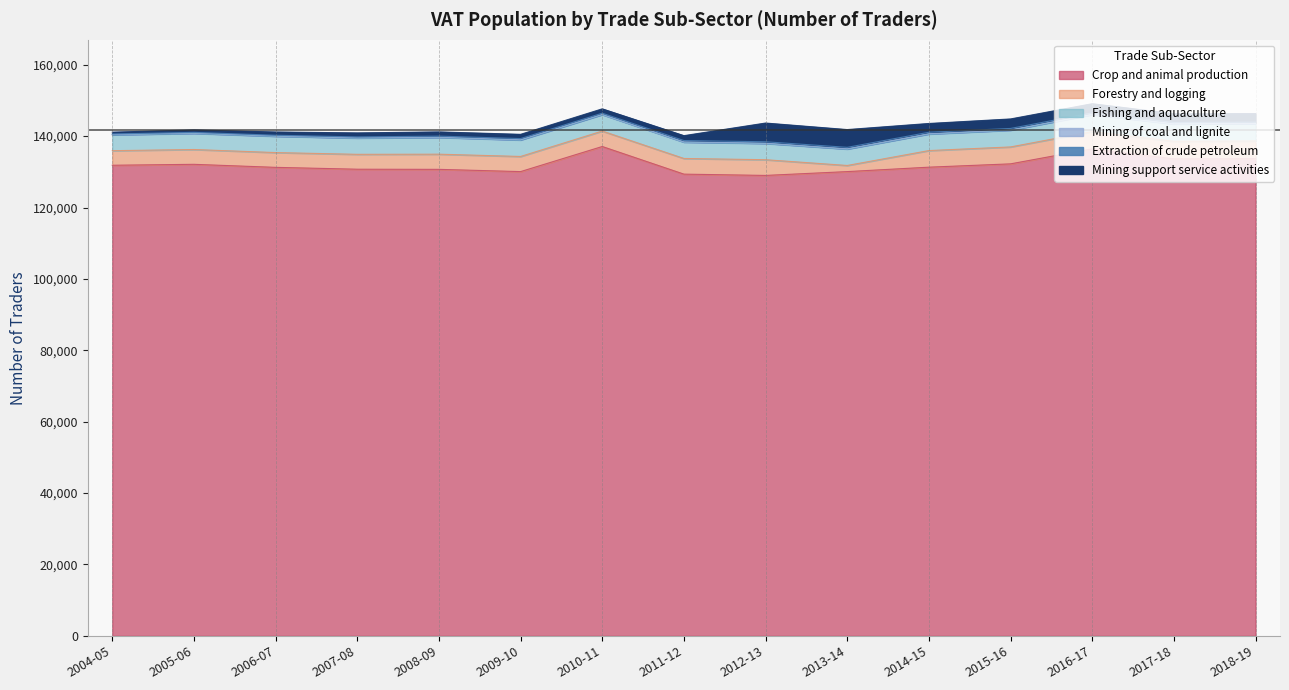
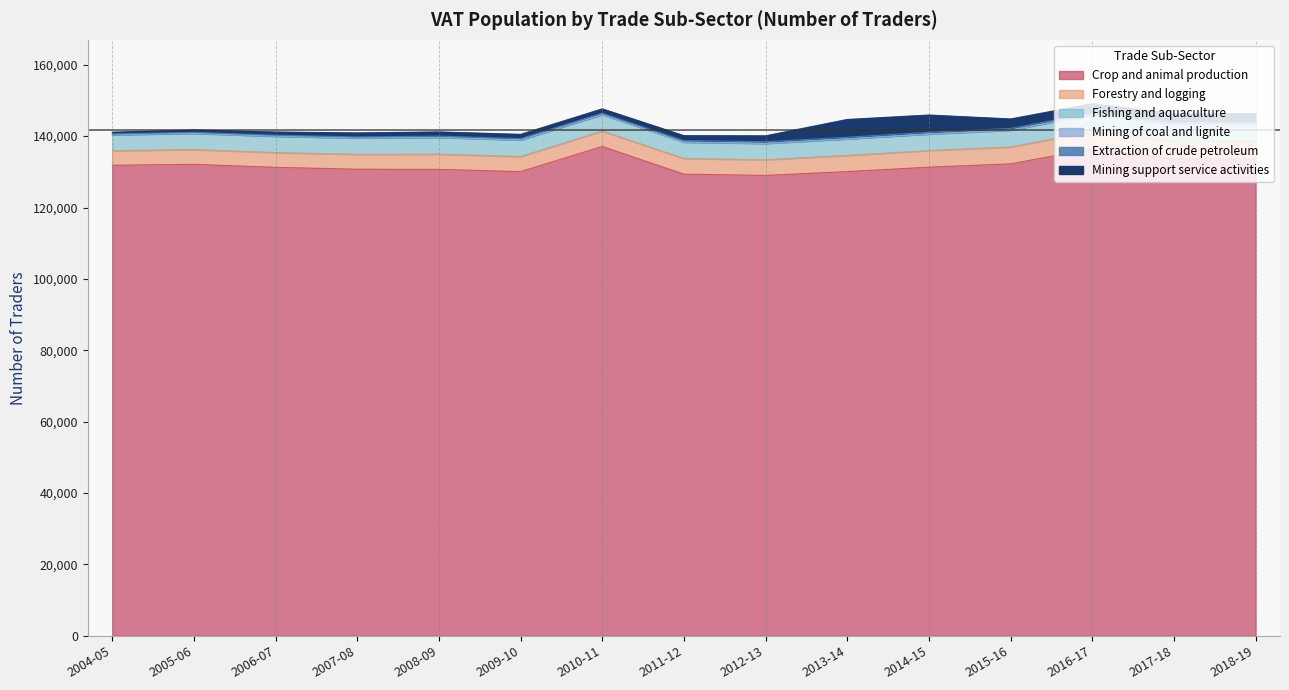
  {
    "Crop and animal production": {
      "2004-05": "132,000",
      "2005-06": "132,000",
      "2006-07": "131,000",
      "2007-08": "131,000",
      "2008-09": "131,000",
      "2009-10": "130,000",
      "2010-11": "137,000",
      "2011-12": "129,000",
      "2012-13": "129,000",
      "2013-14": "130,000",
      "2014-15": "131,000",
      "2015-16": "132,000"
    },
    "Forestry and logging": {
      "2004-05": "4,000",
      "2005-06": "4,000",
      "2006-07": "4,000",
      "2007-08": "4,000",
      "2008-09": "4,000",
      "2009-10": "4,000",
      "2010-11": "4,000",
      "2011-12": "4,000",
      "2012-13": "4,000",
-     "2013-14": "2,000",
+     "2013-14": "5,000",
      "2014-15": "5,000",
      "2015-16": "5,000"
    },
    "Mining support service activities": {
      "2006-07": "1,000",
      "2007-08": "1,000",
      "2008-09": "1,000",
      "2009-10": "1,000",
      "2010-11": "1,000",
      "2011-12": "1,000",
-     "2012-13": "5,000",
+     "2012-13": "2,000",
      "2013-14": "5,000",
-     "2014-15": "2,000",
+     "2014-15": "5,000",
      "2015-16": "3,000"
    }
  }
